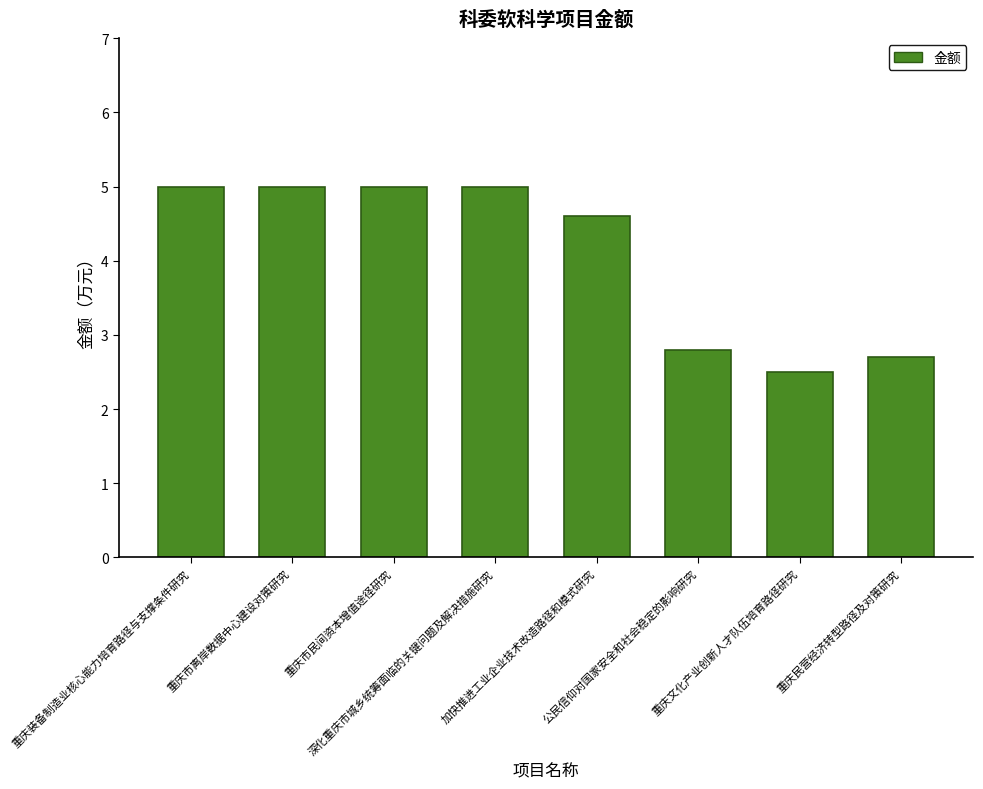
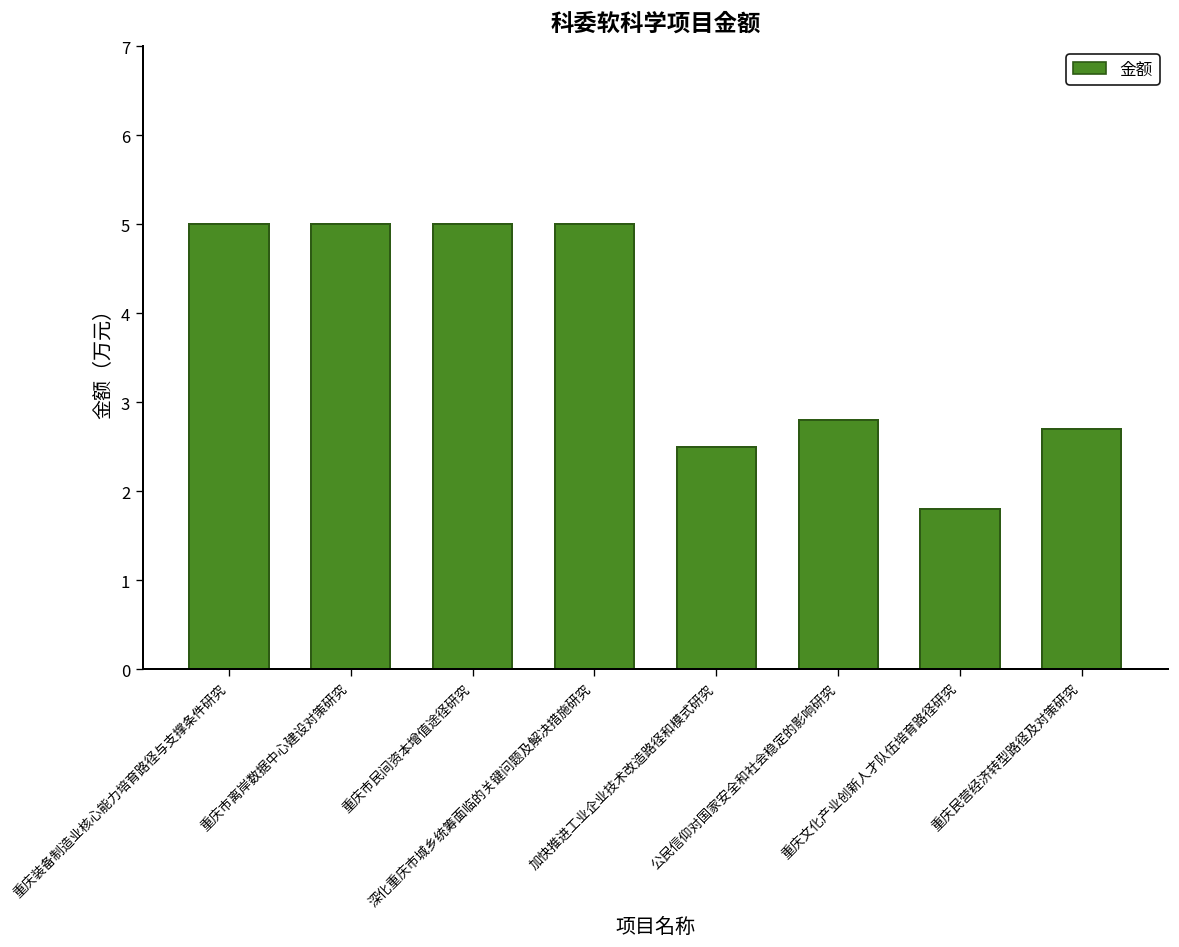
  {
    "重庆装备制造业核心能力培育路径与支撑条件研究": 5.0,
    "重庆市离岸数据中心建设对策研究": 5.0,
    "重庆市民间资本增值途径研究": 5.0,
    "深化重庆市城乡统筹面临的关键问题及解决措施研究": 5.0,
-   "加快推进工业企业技术改造路径和模式研究": 4.6,
+   "加快推进工业企业技术改造路径和模式研究": 2.5,
    "公民信仰对国家安全和社会稳定的影响研究": 2.8,
-   "重庆文化产业创新人才队伍培育路径研究": 2.5,
+   "重庆文化产业创新人才队伍培育路径研究": 1.8,
    "重庆民营经济转型路径及对策研究": 2.7
  }
